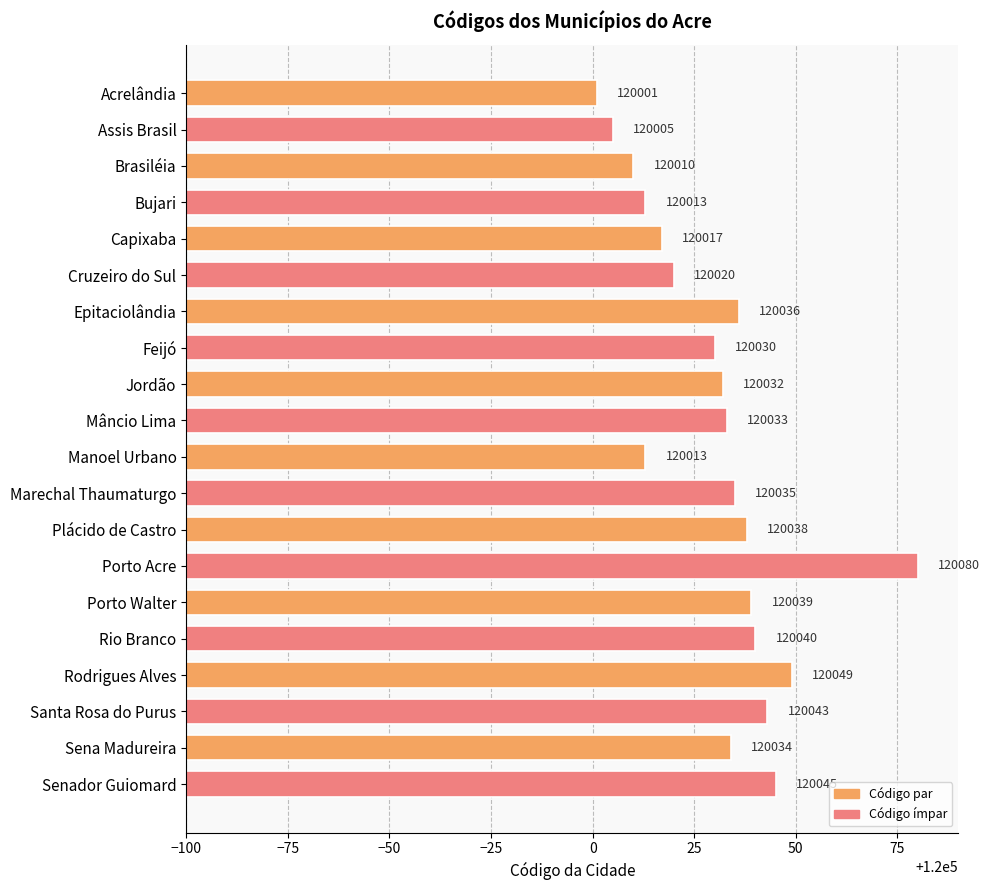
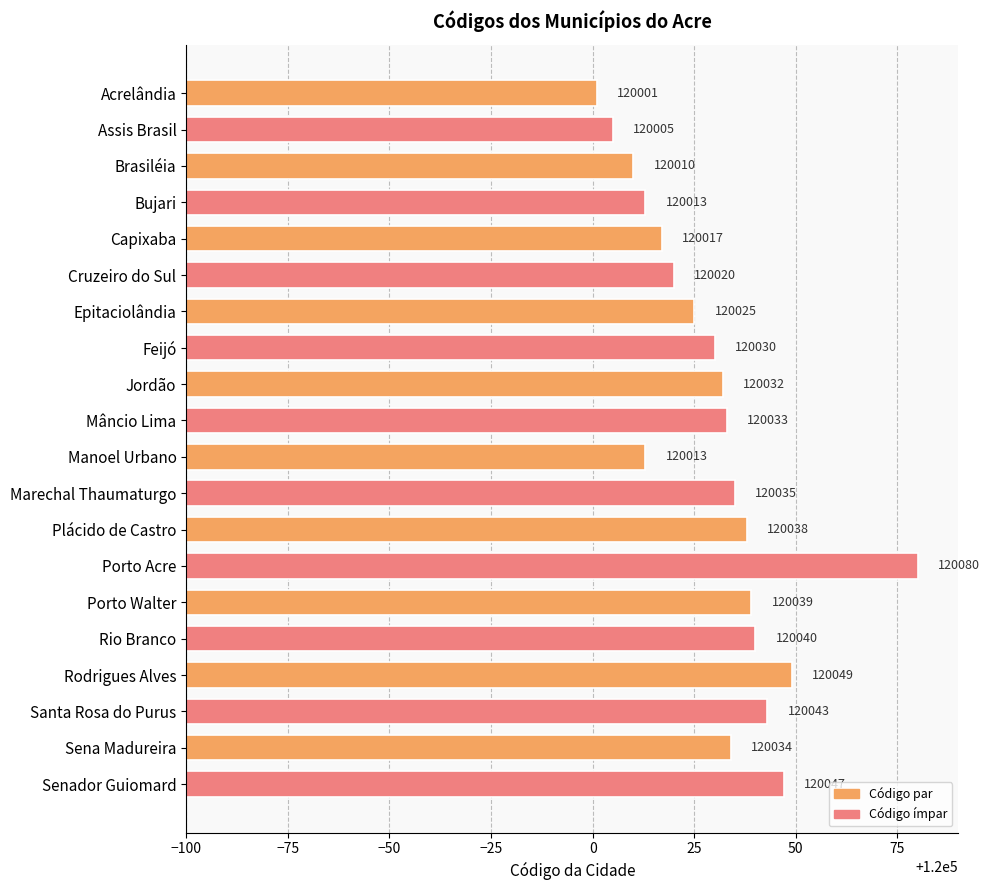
  {
    "Acrelândia": 120001,
    "Assis Brasil": 120005,
    "Brasiléia": 120010,
    "Bujari": 120013,
    "Capixaba": 120017,
    "Cruzeiro do Sul": 120020,
-   "Epitaciolândia": 120036,
+   "Epitaciolândia": 120025,
    "Feijó": 120030,
    "Jordão": 120032,
    "Mâncio Lima": 120033,
    "Manoel Urbano": 120013,
    "Marechal Thaumaturgo": 120035,
    "Plácido de Castro": 120038,
    "Porto Acre": 120080,
    "Porto Walter": 120039,
    "Rio Branco": 120040,
    "Rodrigues Alves": 120049,
    "Santa Rosa do Purus": 120043,
    "Sena Madureira": 120034,
-   "Senador Guiomard": 120045
+   "Senador Guiomard": 120047
  }
